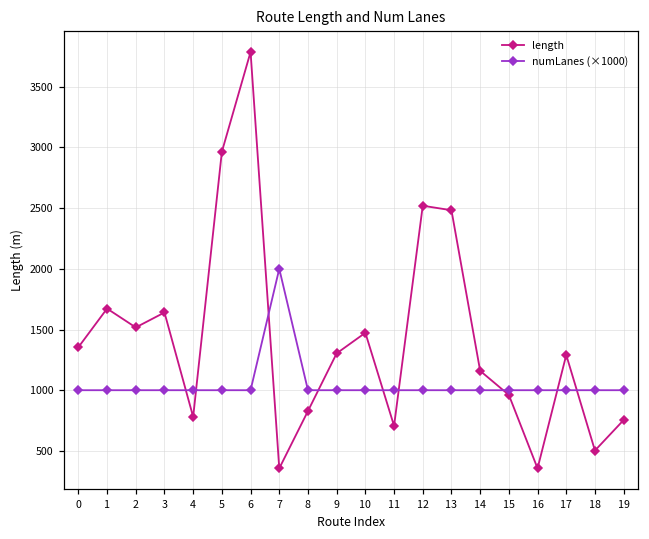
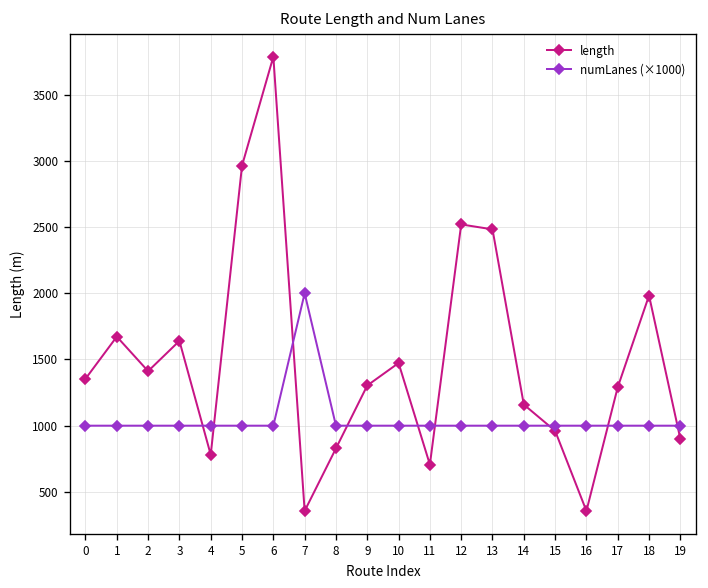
  {
    "length": {
      "0": 1350,
      "1": 1670,
-     "2": 1520,
+     "2": 1410,
      "3": 1640,
      "4": 780,
      "5": 2960,
      "6": 3790,
      "7": 360,
      "8": 830,
      "9": 1300,
      "10": 1470,
      "11": 710,
      "12": 2520,
      "13": 2480,
      "14": 1160,
      "15": 960,
      "16": 360,
      "17": 1290,
-     "18": 500,
-     "19": 750
+     "18": 1980,
+     "19": 900
    },
    "numLanes (×1000)": {
      "0": 1000,
      "1": 1000,
      "2": 1000,
      "3": 1000,
      "4": 1000,
      "5": 1000,
      "6": 1000,
      "7": 2000,
      "8": 1000,
      "9": 1000,
      "10": 1000,
      "11": 1000,
      "12": 1000,
      "13": 1000,
      "14": 1000,
      "15": 1000,
      "16": 1000,
      "17": 1000,
      "18": 1000,
      "19": 1000
    }
  }
